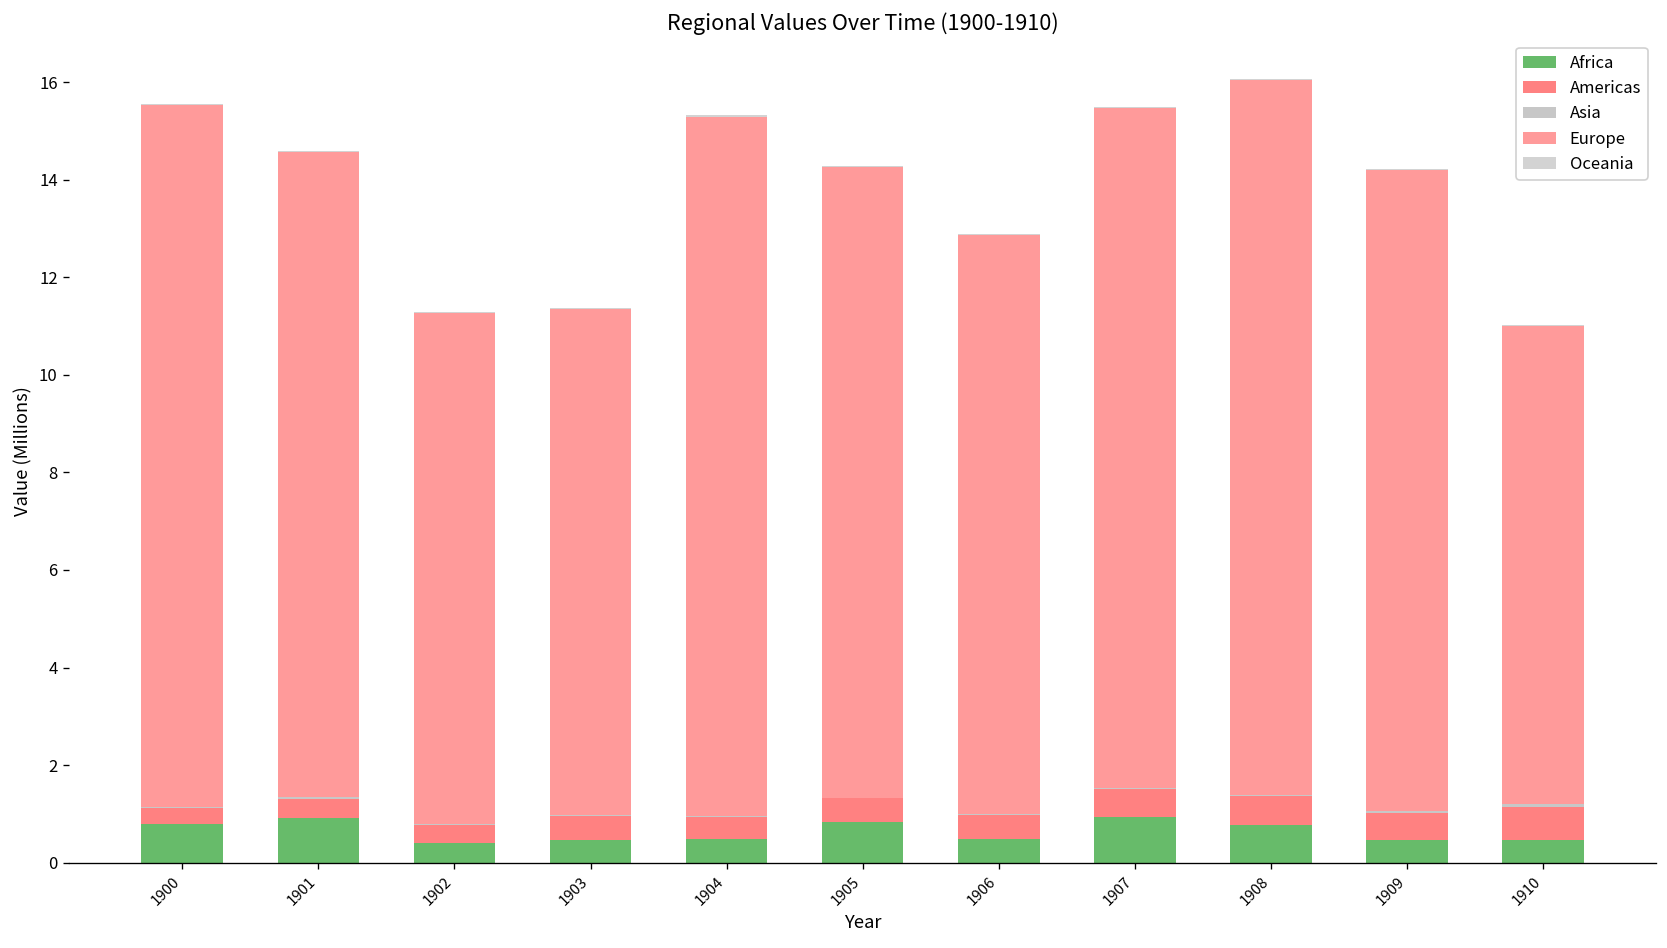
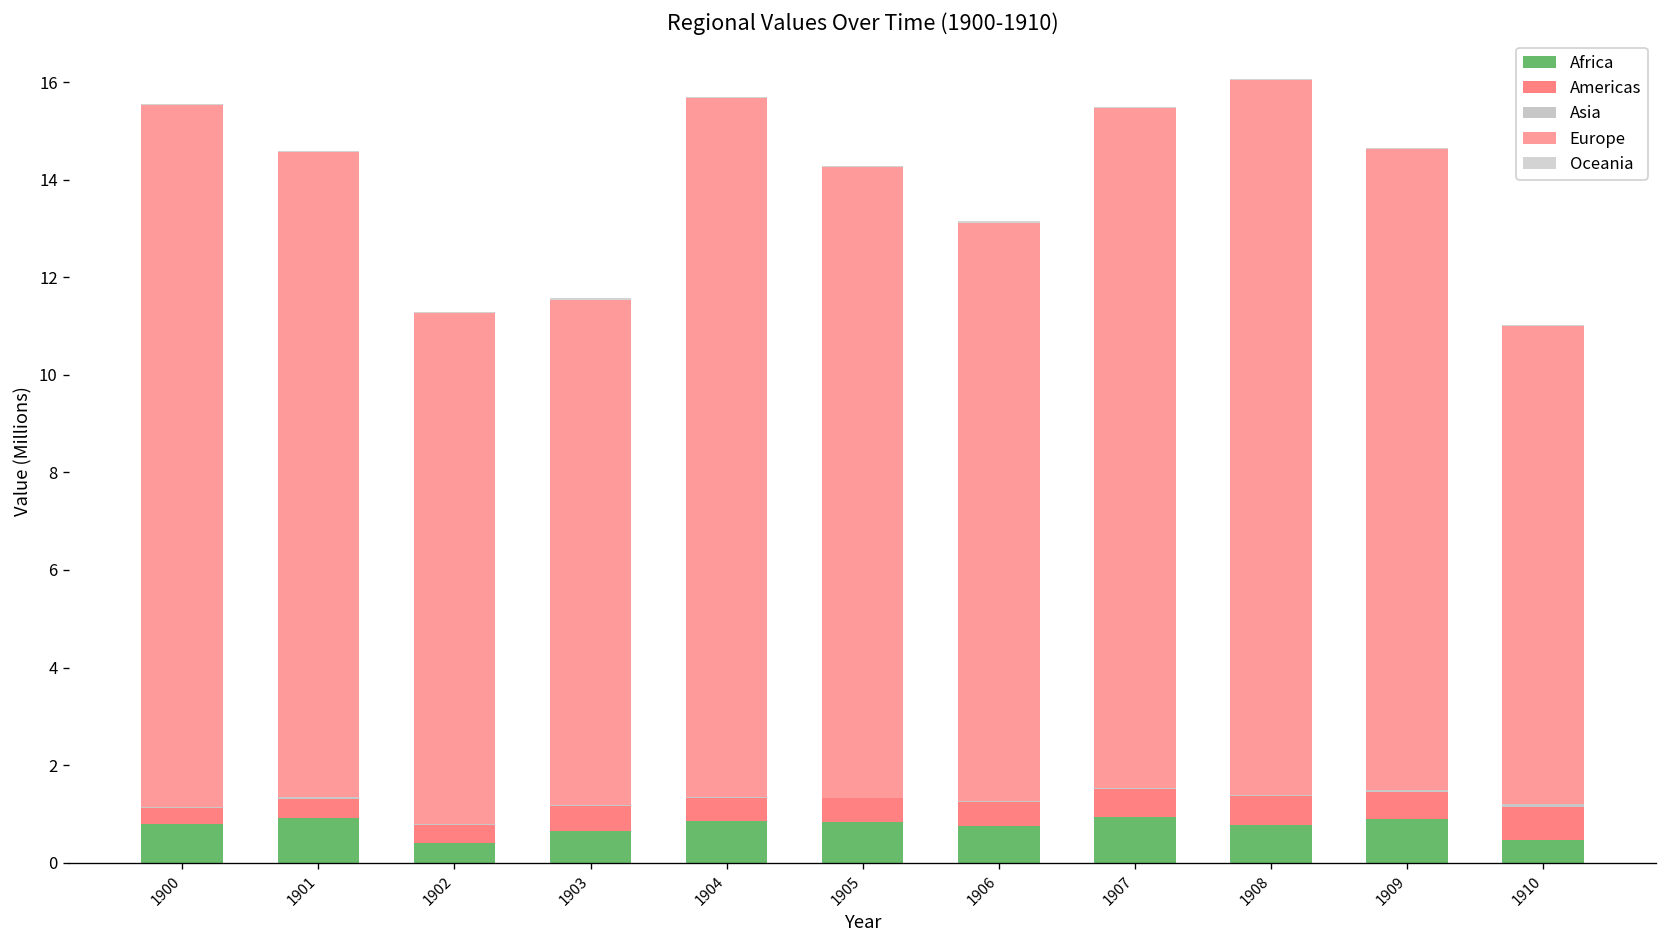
  {
    "Africa": {
      "1900": 0.8,
      "1901": 0.9,
      "1902": 0.4,
-     "1903": 0.5,
-     "1904": 0.5,
+     "1903": 0.7,
+     "1904": 0.9,
      "1905": 0.8,
-     "1906": 0.5,
+     "1906": 0.8,
      "1907": 0.9,
      "1908": 0.8,
-     "1909": 0.5,
+     "1909": 0.9,
      "1910": 0.5
    }
  }
